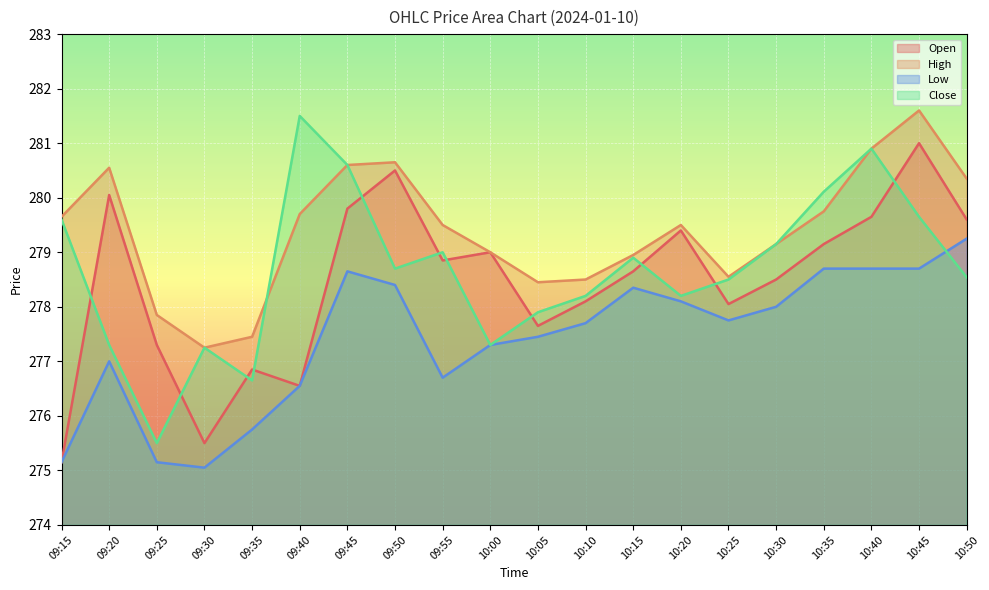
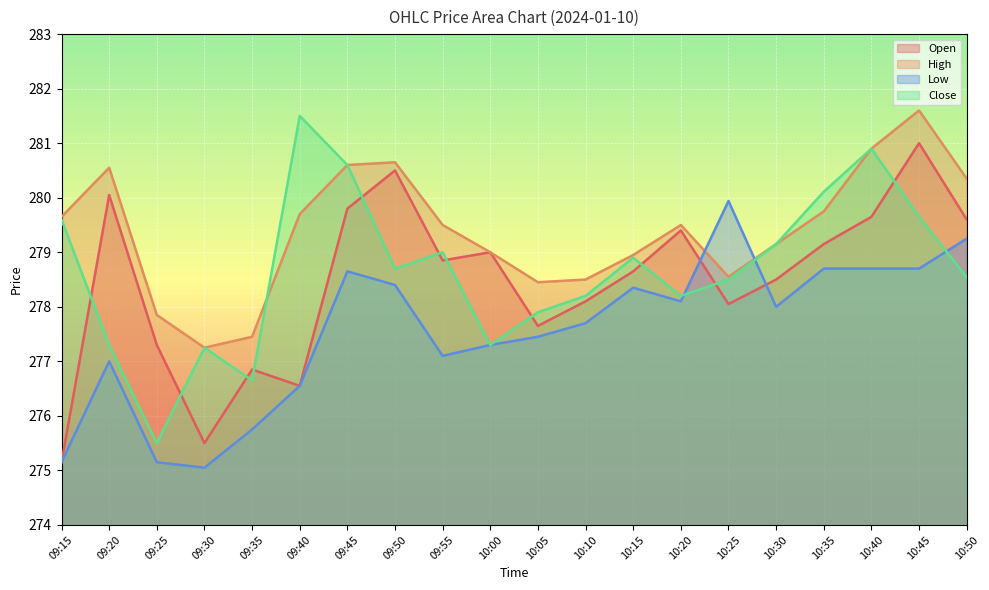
  {
    "Low": {
      "09:20": 277.0,
      "09:25": 275.2,
      "09:30": 275.1,
      "09:35": 275.8,
      "09:45": 278.7,
      "09:50": 278.4,
-     "09:55": 276.7,
+     "09:55": 277.1,
      "10:05": 277.5,
      "10:10": 277.7,
      "10:15": 278.4,
      "10:20": 278.1,
-     "10:25": 277.8,
+     "10:25": 279.9,
      "10:30": 278.0,
      "10:35": 278.7,
      "10:40": 278.7,
      "10:45": 278.7,
      "10:50": 279.3
    },
    "Close": {
      "09:15": 279.6,
      "09:20": 277.3,
      "09:25": 275.5,
      "09:35": 276.7,
      "09:40": 281.5,
      "09:50": 278.7,
      "09:55": 279.0,
      "10:05": 277.9,
      "10:10": 278.2,
      "10:15": 278.9,
      "10:20": 278.2,
      "10:25": 278.5,
      "10:35": 280.1,
      "10:45": 279.7,
      "10:50": 278.5
    }
  }
